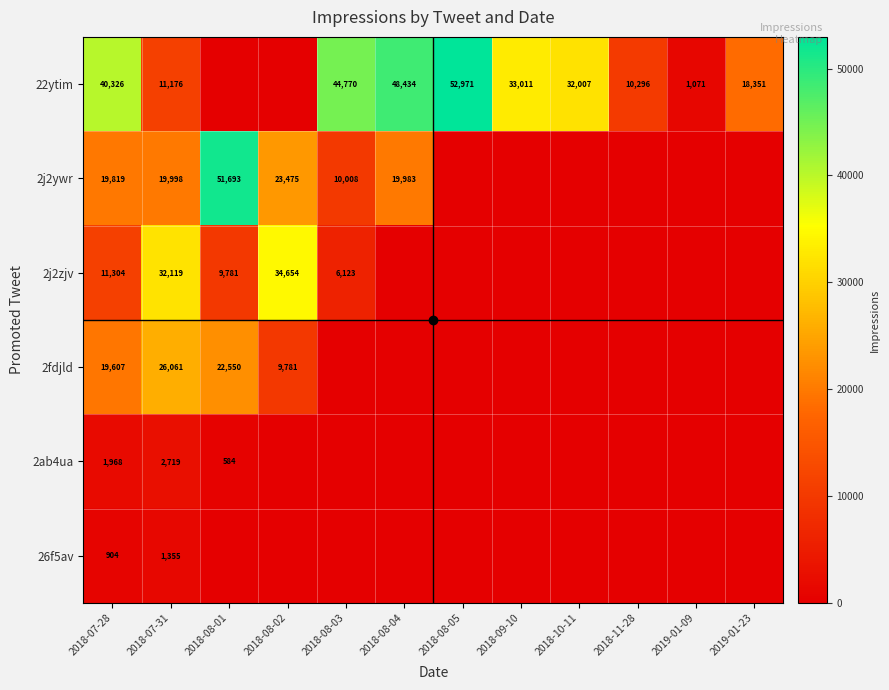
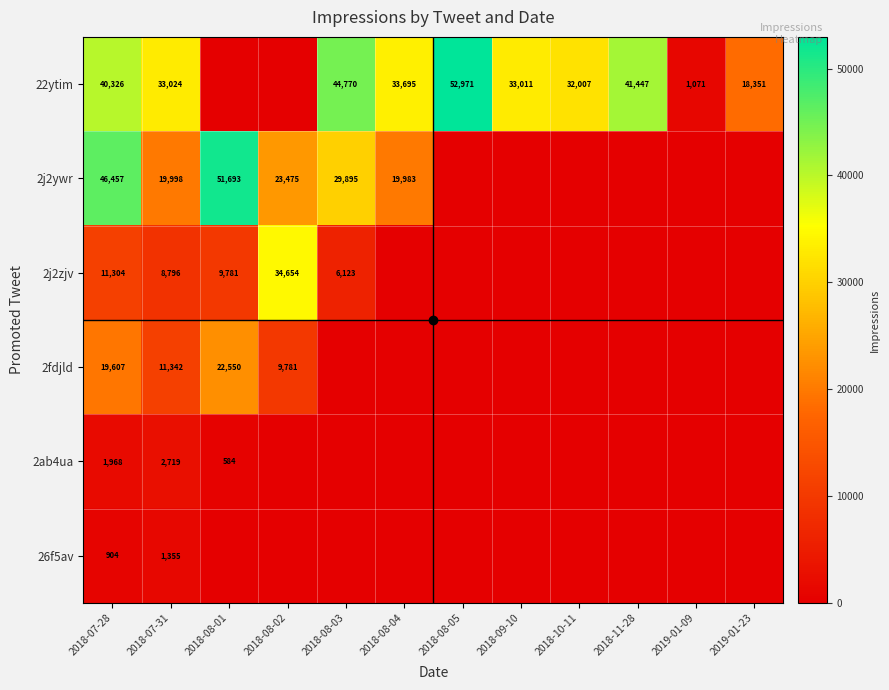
  {
    "22ytim": {
      "2018-07-28": "40,326",
-     "2018-07-31": "11,176",
+     "2018-07-31": "33,024",
      "2018-08-03": "44,770",
-     "2018-08-04": "48,434",
+     "2018-08-04": "33,695",
      "2018-08-05": "52,971",
      "2018-09-10": "33,011",
      "2018-10-11": "32,007",
-     "2018-11-28": "10,296",
+     "2018-11-28": "41,447",
      "2019-01-09": "1,071",
      "2019-01-23": "18,351"
    },
    "2j2ywr": {
-     "2018-07-28": "19,819",
+     "2018-07-28": "46,457",
      "2018-07-31": "19,998",
      "2018-08-01": "51,693",
      "2018-08-02": "23,475",
-     "2018-08-03": "10,008",
+     "2018-08-03": "29,895",
      "2018-08-04": "19,983"
    },
    "2j2zjv": {
      "2018-07-28": "11,304",
-     "2018-07-31": "32,119",
+     "2018-07-31": "8,796",
      "2018-08-01": "9,781",
      "2018-08-02": "34,654",
      "2018-08-03": "6,123"
    },
    "2fdjld": {
      "2018-07-28": "19,607",
-     "2018-07-31": "26,061",
+     "2018-07-31": "11,342",
      "2018-08-01": "22,550",
      "2018-08-02": "9,781"
    },
    "2ab4ua": {
      "2018-07-28": "1,968",
      "2018-07-31": "2,719",
      "2018-08-01": "584"
    },
    "26f5av": {
      "2018-07-28": "904",
      "2018-07-31": "1,355"
    }
  }
